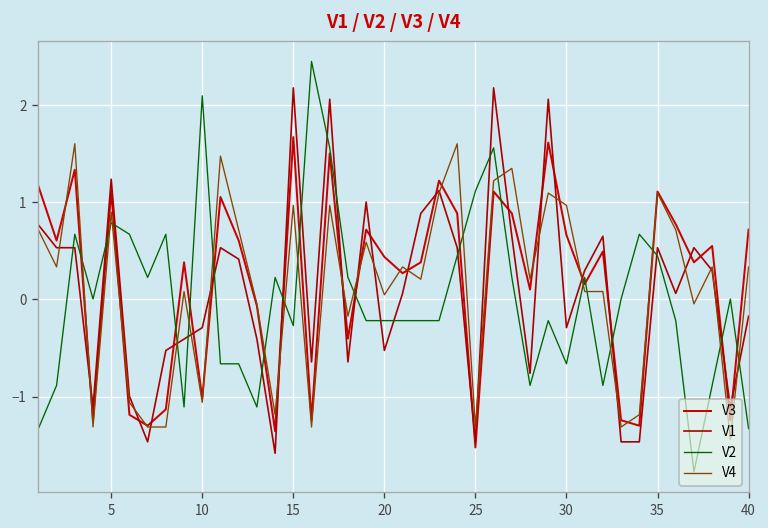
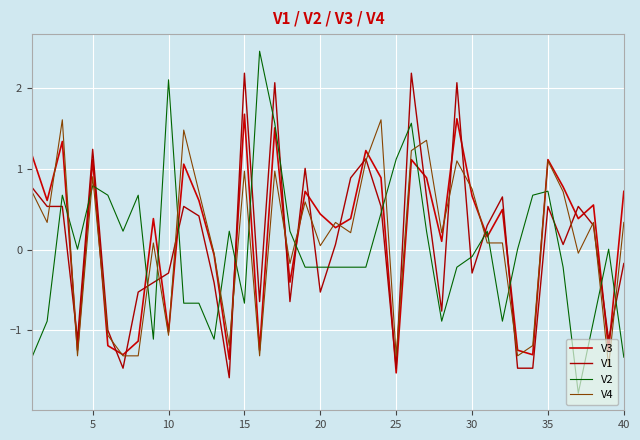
  {
    "V2": {
      "5": 0.8,
      "10": 2.1,
-     "15": -0.3,
+     "15": -0.7,
      "20": -0.2,
      "25": 1.1,
-     "30": -0.7,
-     "35": 0.4,
+     "30": -0.1,
+     "35": 0.7,
      "40": -1.3
    },
    "V4": {
      "5": 0.9,
      "10": -1.1,
      "15": 1.0,
      "20": 0.0,
      "25": -1.3,
-     "30": 1.0,
+     "30": 0.7,
      "40": 0.3
    }
  }
